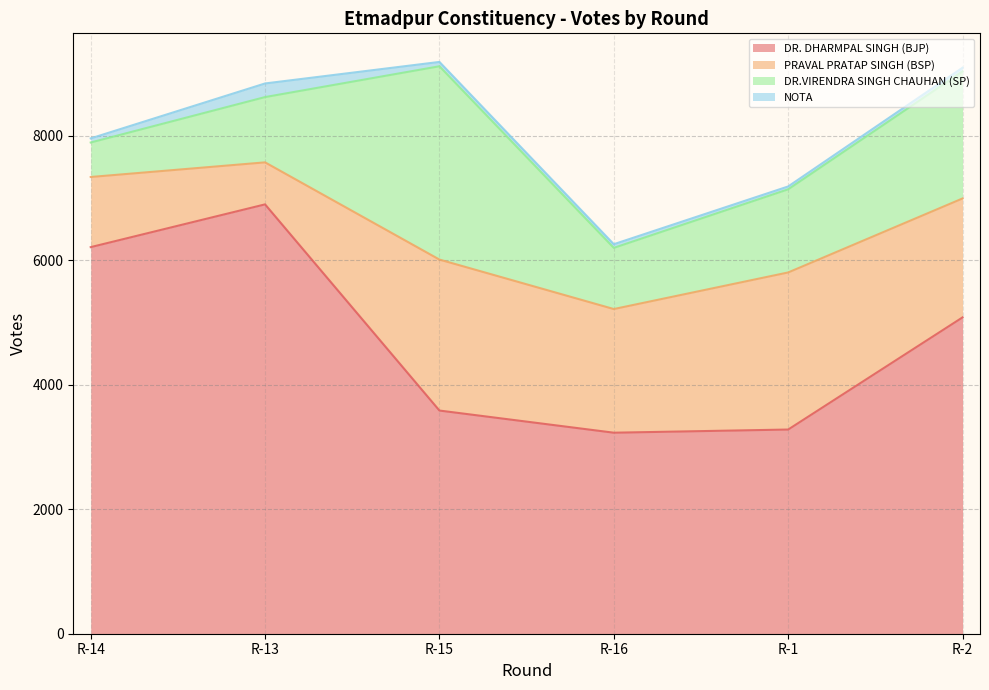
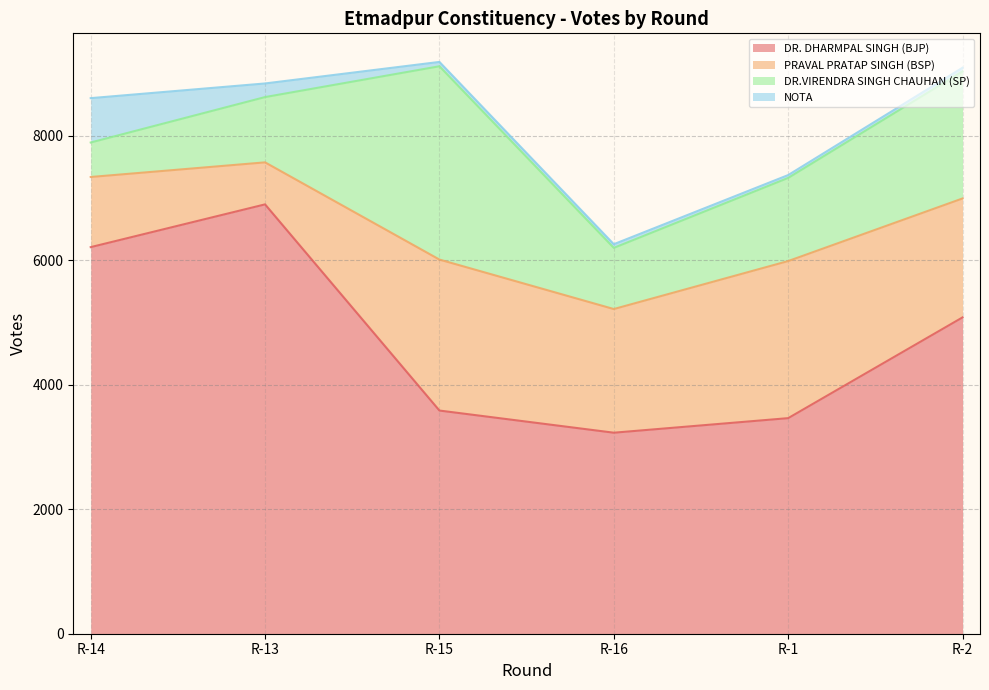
  {
    "DR. DHARMPAL SINGH (BJP)": {
      "R-14": 6200,
      "R-13": 6900,
      "R-15": 3600,
      "R-16": 3200,
-     "R-1": 3300,
+     "R-1": 3500,
      "R-2": 5100
    },
    "PRAVAL PRATAP SINGH (BSP)": {
      "R-14": 1100,
      "R-13": 700,
      "R-15": 2400,
      "R-16": 2000,
      "R-1": 2500,
      "R-2": 1900
    },
    "DR.VIRENDRA SINGH CHAUHAN (SP)": {
      "R-14": 600,
      "R-13": 1000,
      "R-15": 3100,
      "R-16": 1000,
      "R-1": 1300
    },
    "NOTA": {
-     "R-14": 100,
+     "R-14": 700,
      "R-13": 200,
      "R-15": 100,
      "R-16": 100,
      "R-1": 0
    }
  }
